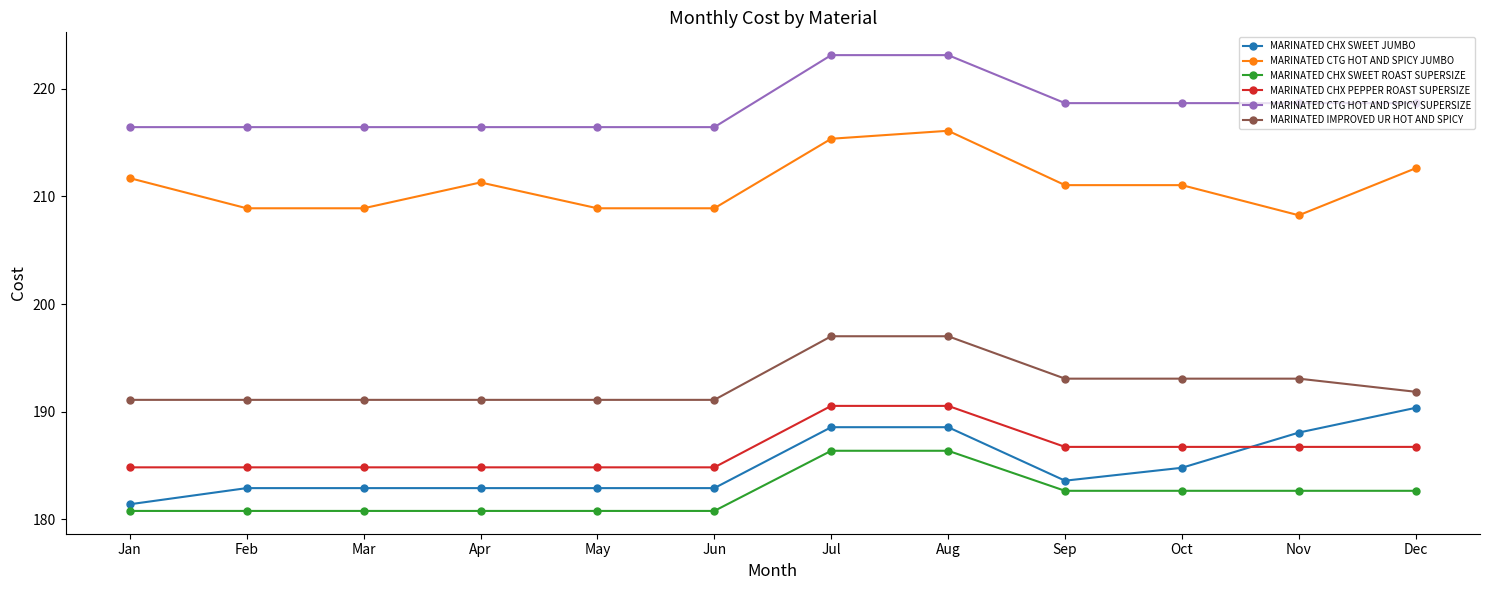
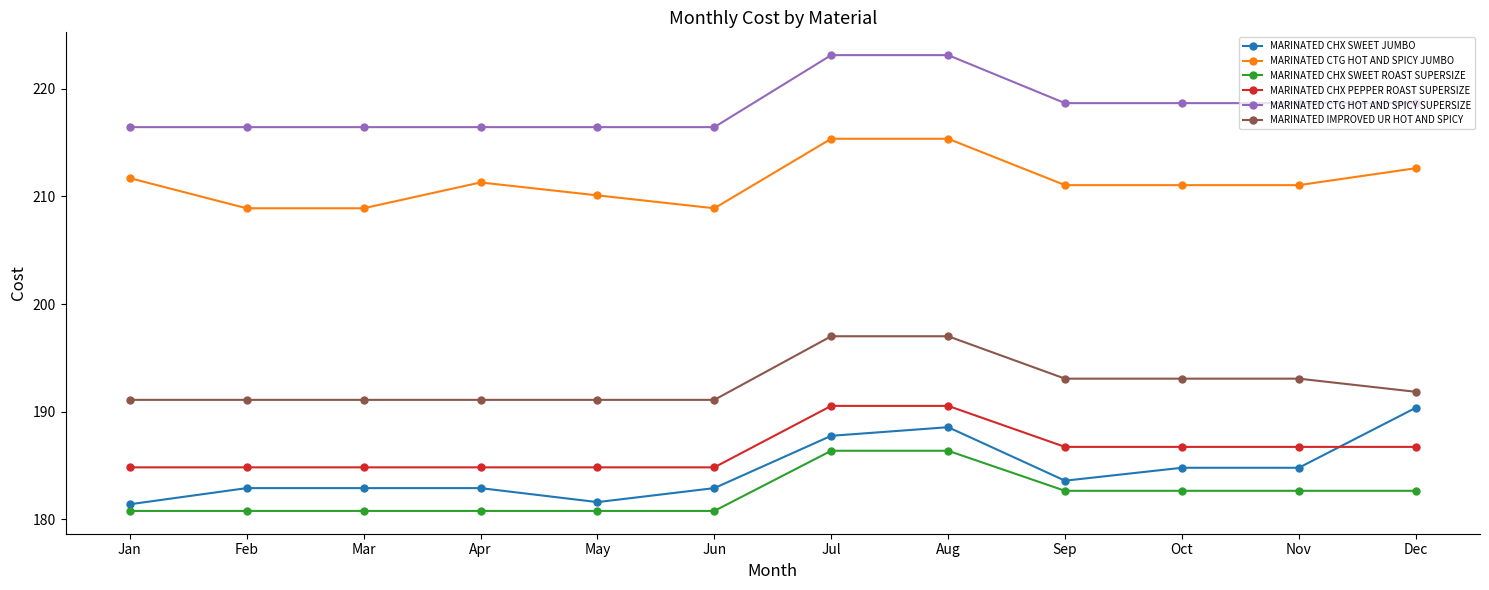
  {
    "MARINATED CHX SWEET JUMBO": {
      "Jan": 181.4,
      "Feb": 182.9,
      "Mar": 182.9,
      "Apr": 182.9,
-     "May": 182.9,
+     "May": 181.6,
      "Jun": 182.9,
-     "Jul": 188.6,
+     "Jul": 187.8,
      "Aug": 188.6,
      "Sep": 183.6,
      "Oct": 184.8,
-     "Nov": 188.1,
+     "Nov": 184.8,
      "Dec": 190.4
    },
    "MARINATED CTG HOT AND SPICY JUMBO": {
      "Jan": 211.7,
      "Feb": 208.9,
      "Mar": 208.9,
      "Apr": 211.3,
-     "May": 208.9,
+     "May": 210.1,
      "Jun": 208.9,
      "Jul": 215.4,
-     "Aug": 216.1,
+     "Aug": 215.4,
      "Sep": 211.1,
      "Oct": 211.1,
-     "Nov": 208.3,
+     "Nov": 211.1,
      "Dec": 212.6
    },
    "MARINATED CHX SWEET ROAST SUPERSIZE": {
      "Jan": 180.8,
      "Feb": 180.8,
      "Mar": 180.8,
      "Apr": 180.8,
      "May": 180.8,
      "Jun": 180.8,
      "Jul": 186.4,
      "Aug": 186.4,
      "Sep": 182.7,
      "Oct": 182.7,
      "Nov": 182.7,
      "Dec": 182.7
    },
    "MARINATED CHX PEPPER ROAST SUPERSIZE": {
      "Jan": 184.8,
      "Feb": 184.8,
      "Mar": 184.8,
      "Apr": 184.8,
      "May": 184.8,
      "Jun": 184.8,
      "Jul": 190.5,
      "Aug": 190.5,
      "Sep": 186.7,
      "Oct": 186.7,
      "Nov": 186.7,
      "Dec": 186.7
    },
    "MARINATED CTG HOT AND SPICY SUPERSIZE": {
      "Jan": 216.4,
      "Feb": 216.4,
      "Mar": 216.4,
      "Apr": 216.4,
      "May": 216.4,
      "Jun": 216.4,
      "Jul": 223.1,
      "Aug": 223.1,
      "Sep": 218.7,
      "Oct": 218.7
    },
    "MARINATED IMPROVED UR HOT AND SPICY": {
      "Jan": 191.1,
      "Feb": 191.1,
      "Mar": 191.1,
      "Apr": 191.1,
      "May": 191.1,
      "Jun": 191.1,
      "Jul": 197.0,
      "Aug": 197.0,
      "Sep": 193.1,
      "Oct": 193.1,
      "Nov": 193.1,
      "Dec": 191.9
    }
  }
